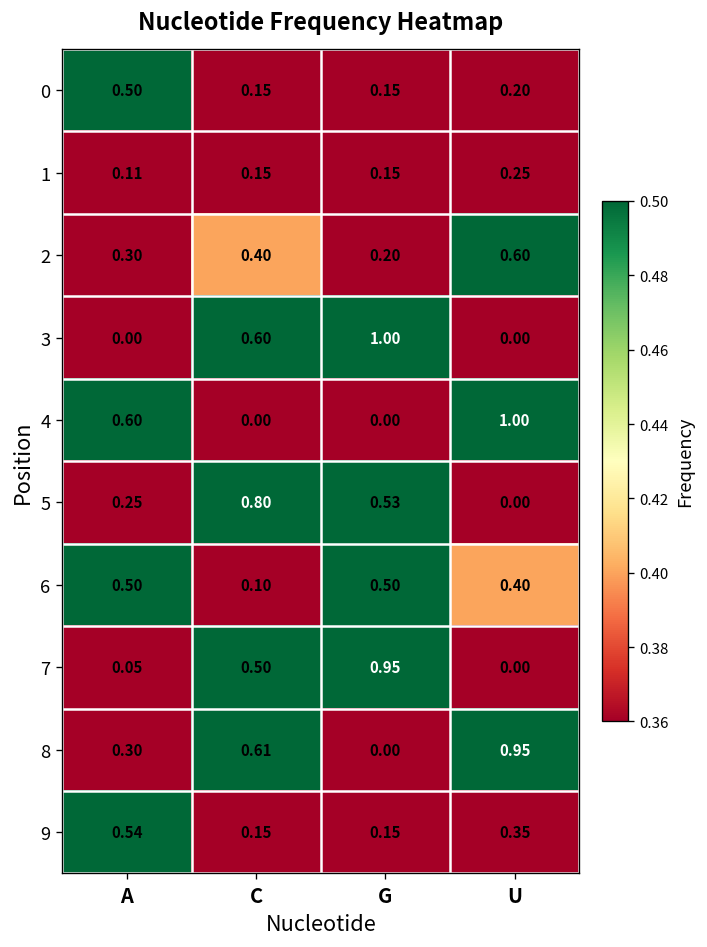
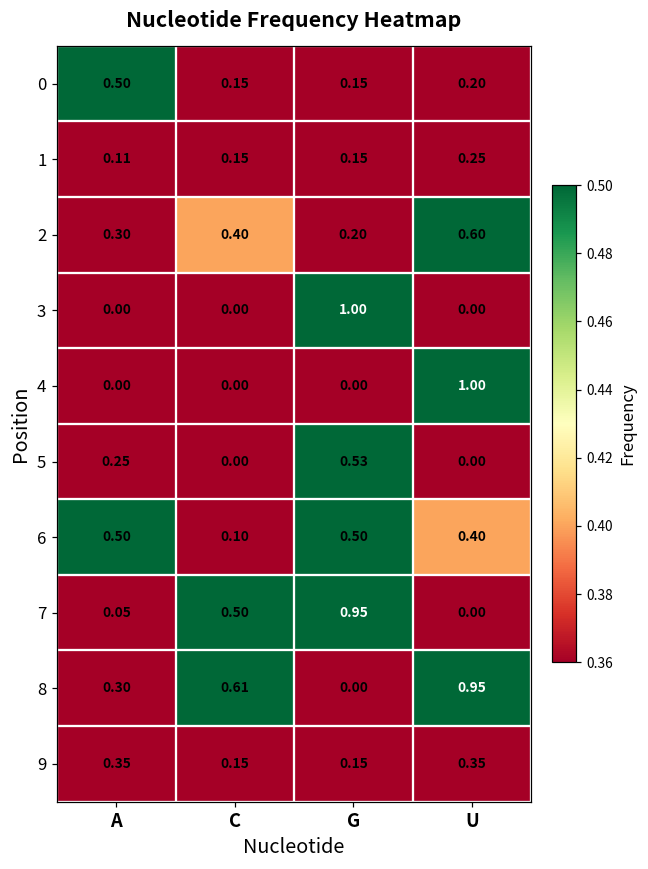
  {
    "0": {
      "A": 0.50,
      "C": 0.15,
      "G": 0.15,
      "U": 0.20
    },
    "1": {
      "A": 0.11,
      "C": 0.15,
      "G": 0.15,
      "U": 0.25
    },
    "2": {
      "A": 0.30,
      "C": 0.40,
      "G": 0.20,
      "U": 0.60
    },
    "3": {
      "A": 0.00,
-     "C": 0.60,
+     "C": 0.00,
      "G": 1.00,
      "U": 0.00
    },
    "4": {
-     "A": 0.60,
+     "A": 0.00,
      "C": 0.00,
      "G": 0.00,
      "U": 1.00
    },
    "5": {
      "A": 0.25,
-     "C": 0.80,
+     "C": 0.00,
      "G": 0.53,
      "U": 0.00
    },
    "6": {
      "A": 0.50,
      "C": 0.10,
      "G": 0.50,
      "U": 0.40
    },
    "7": {
      "A": 0.05,
      "C": 0.50,
      "G": 0.95,
      "U": 0.00
    },
    "8": {
      "A": 0.30,
      "C": 0.61,
      "G": 0.00,
      "U": 0.95
    },
    "9": {
-     "A": 0.54,
+     "A": 0.35,
      "C": 0.15,
      "G": 0.15,
      "U": 0.35
    }
  }
